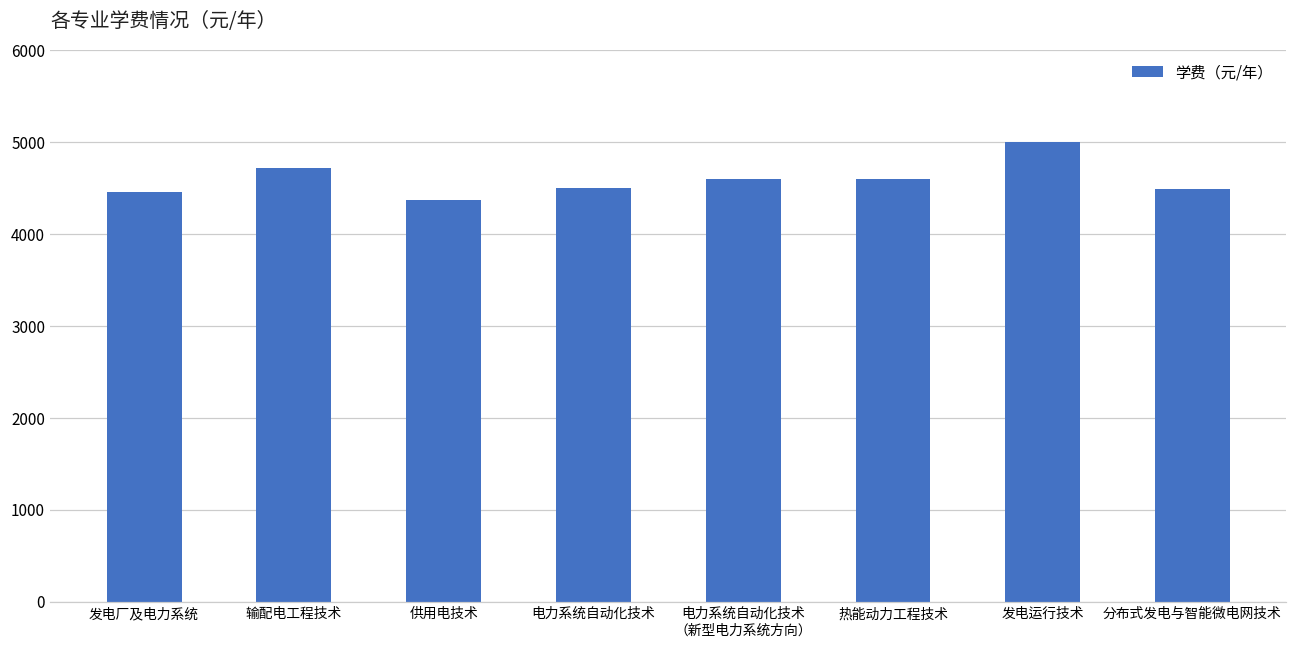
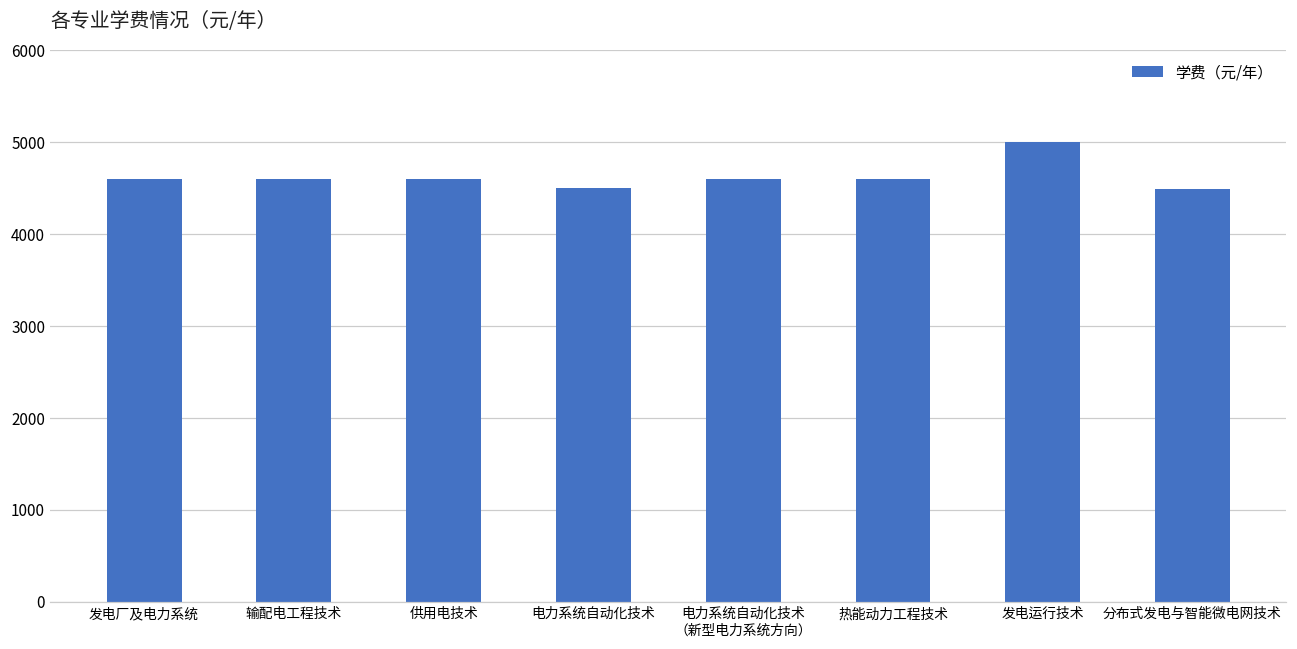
  {
-   "发电厂及电力系统": 4500,
-   "输配电工程技术": 4700,
-   "供用电技术": 4400,
+   "发电厂及电力系统": 4600,
+   "输配电工程技术": 4600,
+   "供用电技术": 4600,
    "电力系统自动化技术": 4500,
    "电力系统自动化技术 （新型电力系统方向）": 4600,
    "热能动力工程技术": 4600,
    "发电运行技术": 5000,
    "分布式发电与智能微电网技术": 4500
  }
